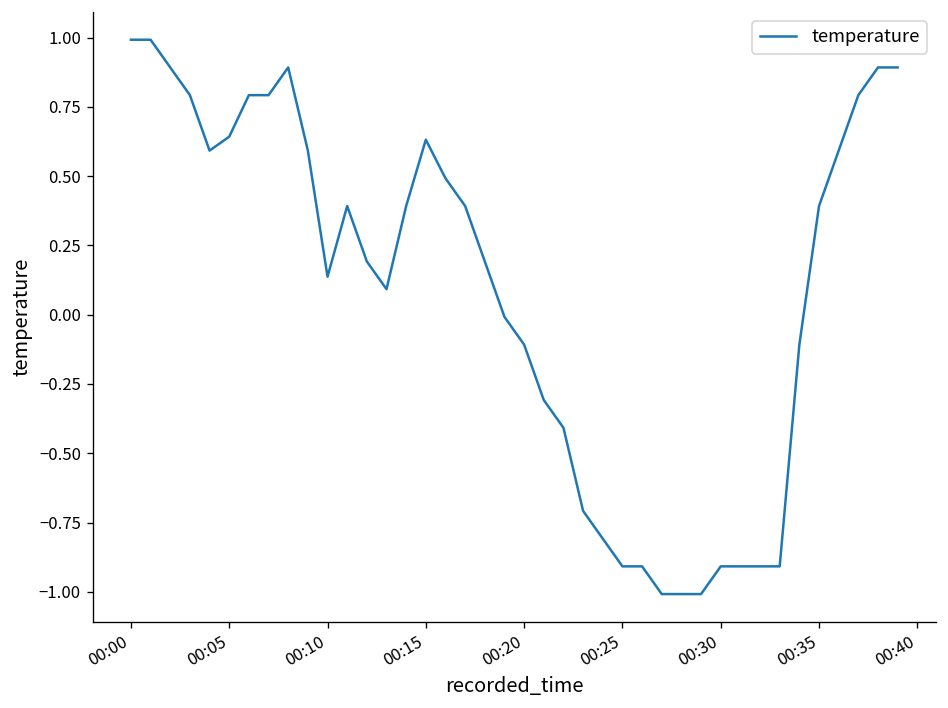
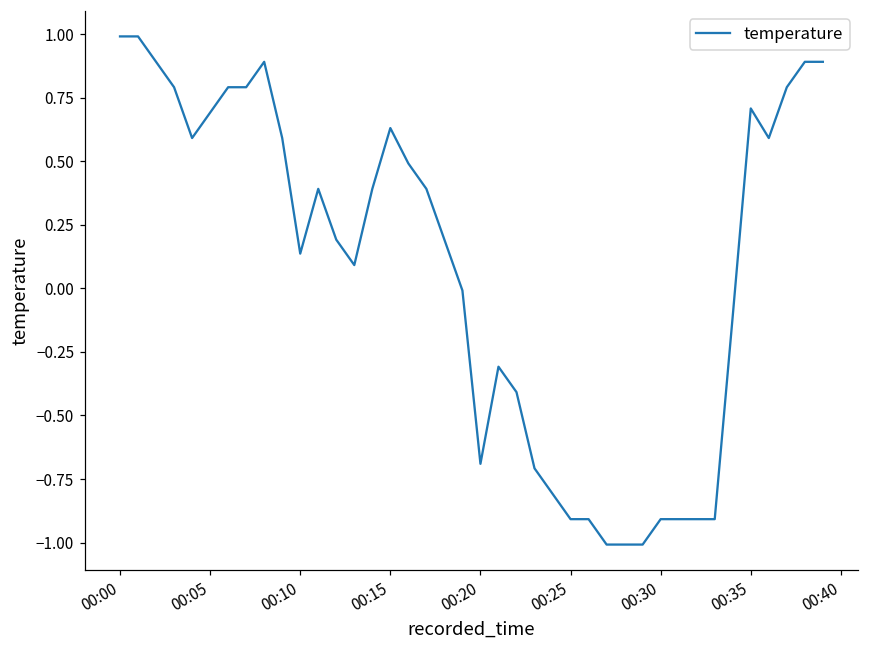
  {
    "00:00": 0.99,
-   "00:05": 0.64,
+   "00:05": 0.69,
    "00:10": 0.14,
    "00:15": 0.63,
-   "00:20": -0.11,
+   "00:20": -0.69,
    "00:25": -0.91,
    "00:30": -0.91,
-   "00:35": 0.39
+   "00:35": 0.71
  }
